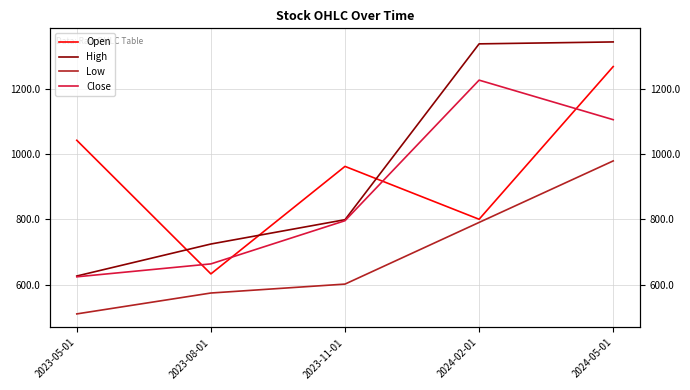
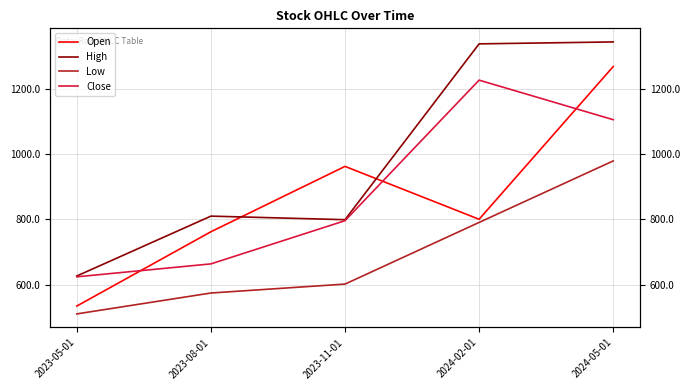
  {
    "Open": {
-     "2023-05-01": 1040,
-     "2023-08-01": 630,
+     "2023-05-01": 530,
+     "2023-08-01": 760,
      "2023-11-01": 960,
      "2024-02-01": 800,
      "2024-05-01": 1270
    },
    "High": {
-     "2023-08-01": 720,
+     "2023-08-01": 810,
      "2024-02-01": 1340,
      "2024-05-01": 1340
    }
  }
